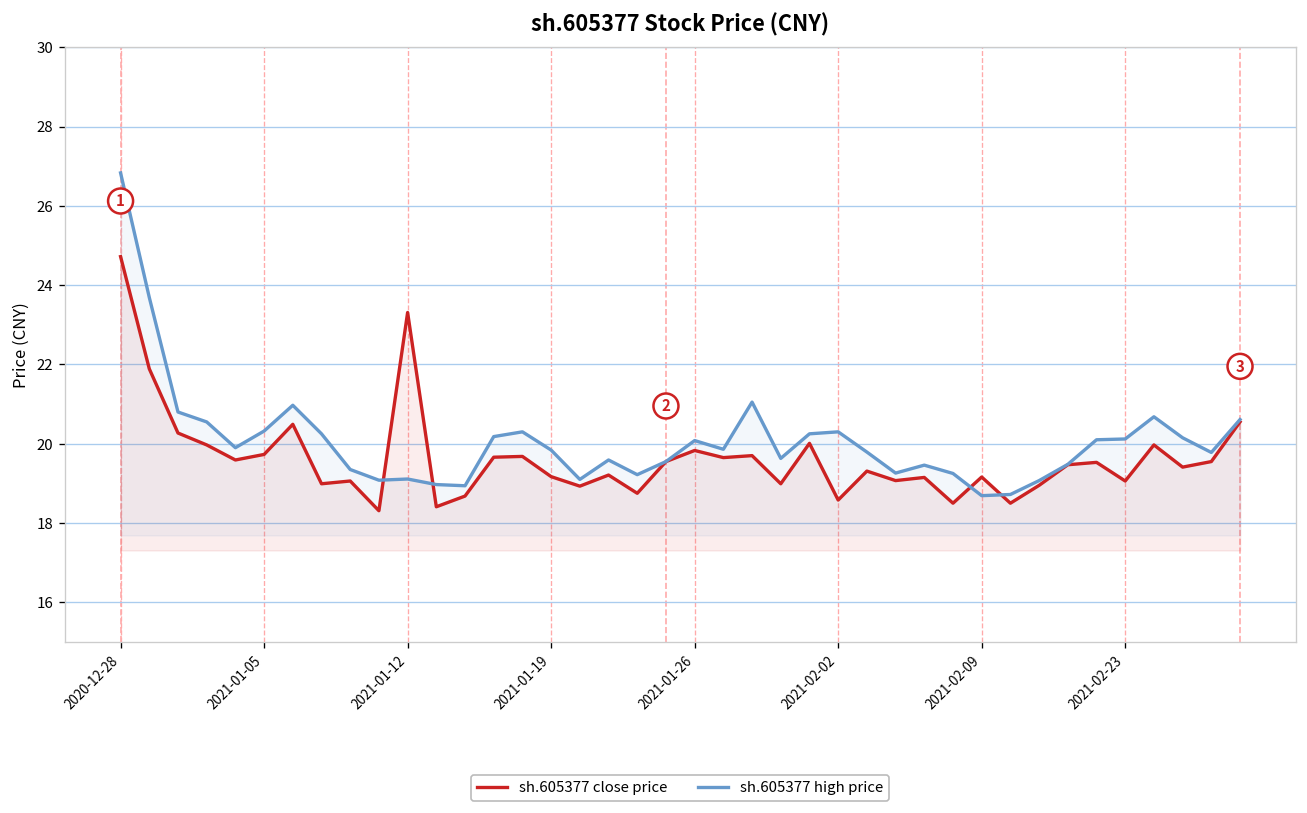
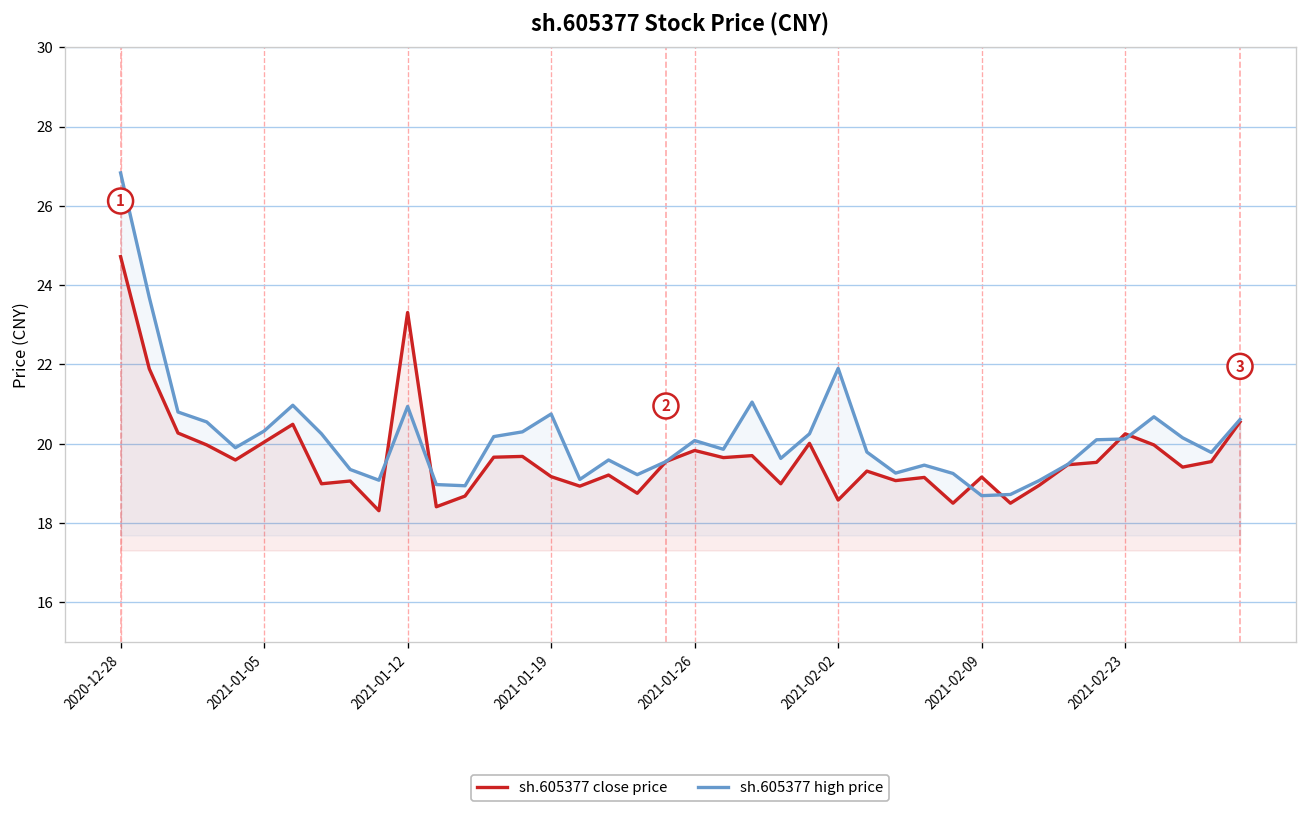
  {
    "sh.605377 close price": {
      "2020-12-28": 24.7,
-     "2021-01-05": 19.7,
+     "2021-01-05": 20.0,
      "2021-01-12": 23.3,
      "2021-01-19": 19.2,
      "2021-01-26": 19.8,
      "2021-02-02": 18.6,
      "2021-02-09": 19.2,
-     "2021-02-23": 19.1
+     "2021-02-23": 20.3
    },
    "sh.605377 high price": {
      "2021-01-05": 20.3,
-     "2021-01-12": 19.1,
-     "2021-01-19": 19.8,
+     "2021-01-12": 20.9,
+     "2021-01-19": 20.8,
      "2021-01-26": 20.1,
-     "2021-02-02": 20.3,
+     "2021-02-02": 21.9,
      "2021-02-09": 18.7,
      "2021-02-23": 20.1
    }
  }
